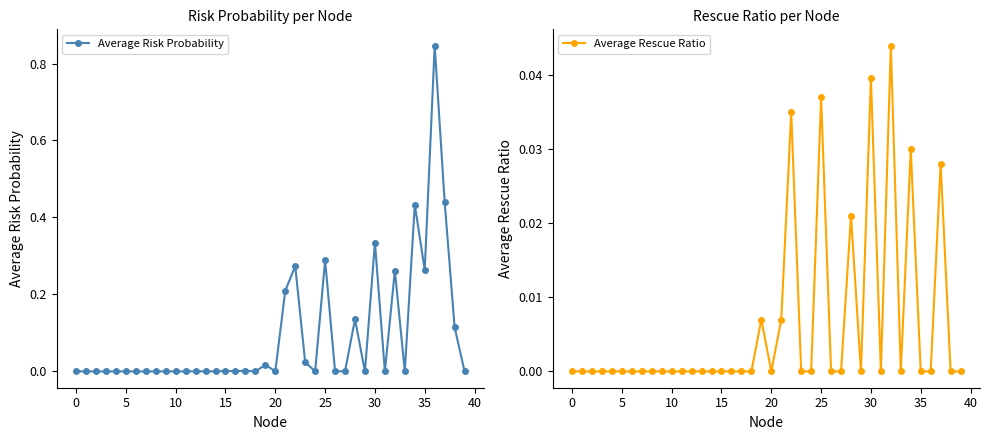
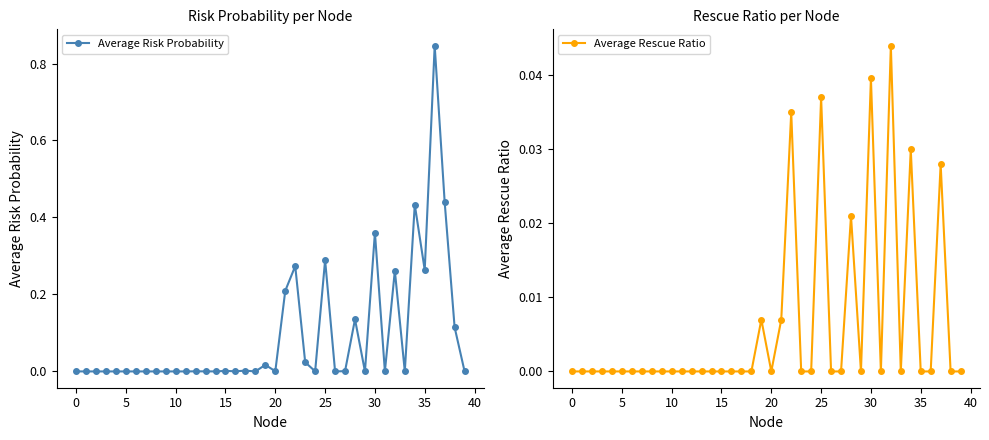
  {
    "Risk Probability per Node": {
      "0": 0.00,
      "5": 0.00,
      "10": 0.00,
      "15": 0.00,
      "20": 0.00,
      "25": 0.29,
-     "30": 0.33,
+     "30": 0.36,
      "35": 0.26
    },
    "Rescue Ratio per Node": {
      "0": 0.000,
      "5": 0.000,
      "10": 0.000,
      "15": 0.000,
      "20": 0.000,
      "25": 0.037,
      "30": 0.040,
      "35": 0.000
    }
  }
